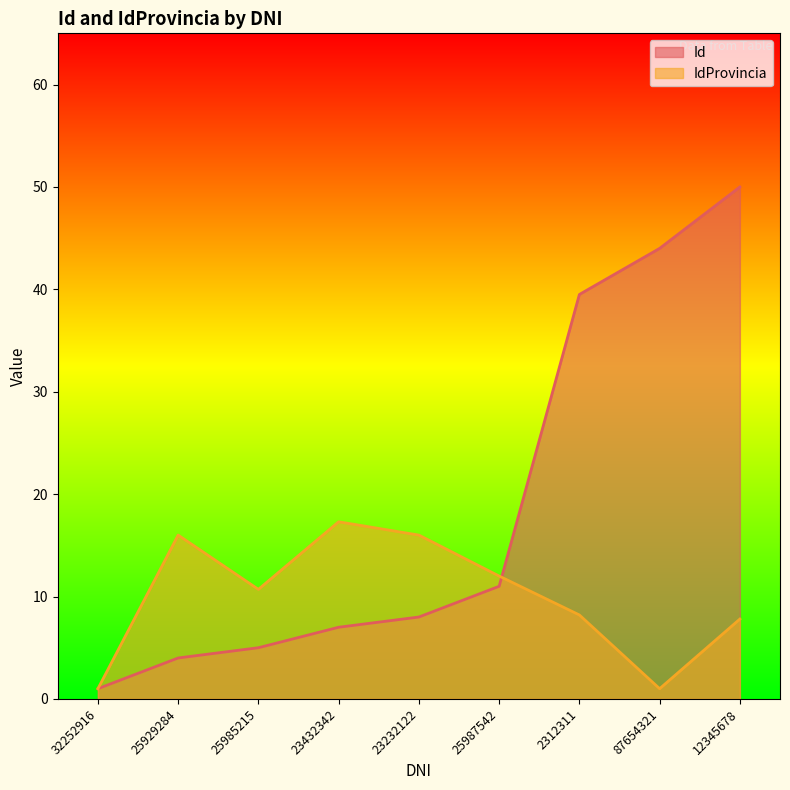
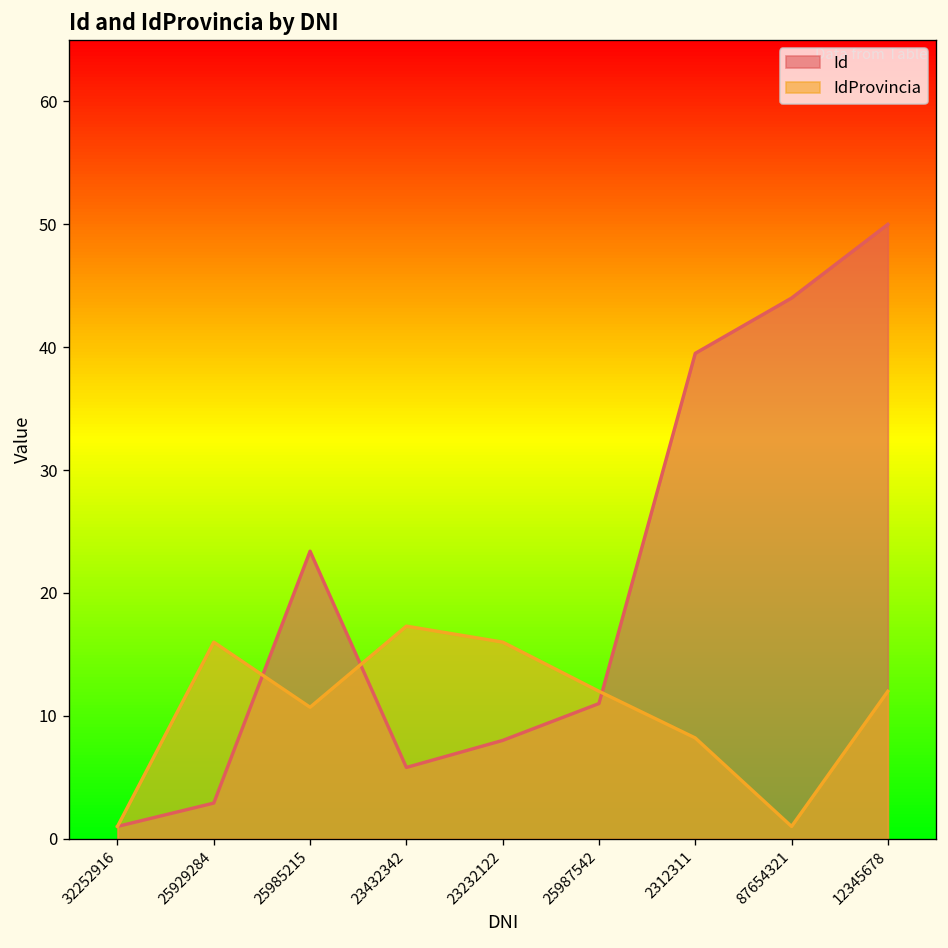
  {
    "Id": {
-     "25929284": 4.0,
-     "25985215": 5.0,
-     "23432342": 7.0,
+     "25929284": 2.9,
+     "25985215": 23.4,
+     "23432342": 5.8,
      "23232122": 8.0,
      "25987542": 11.0,
      "2312311": 39.5,
      "87654321": 44.0,
      "12345678": 50.0
    },
    "IdProvincia": {
      "25929284": 16.0,
      "25985215": 10.7,
      "23432342": 17.3,
      "23232122": 16.0,
      "25987542": 12.0,
      "2312311": 8.2,
      "87654321": 1.0,
-     "12345678": 7.8
+     "12345678": 12.0
    }
  }
